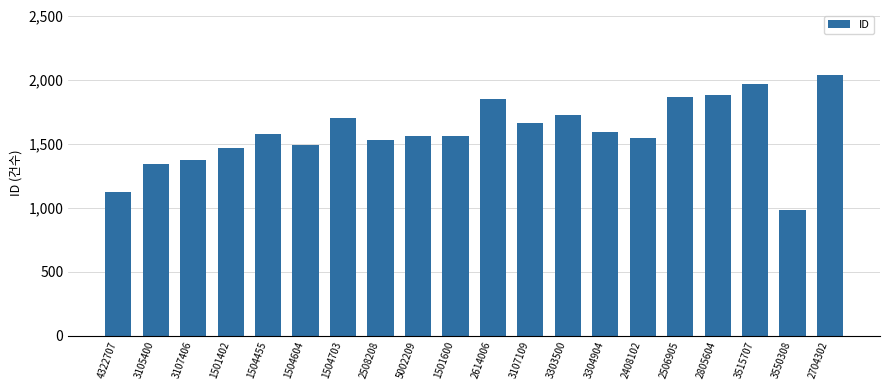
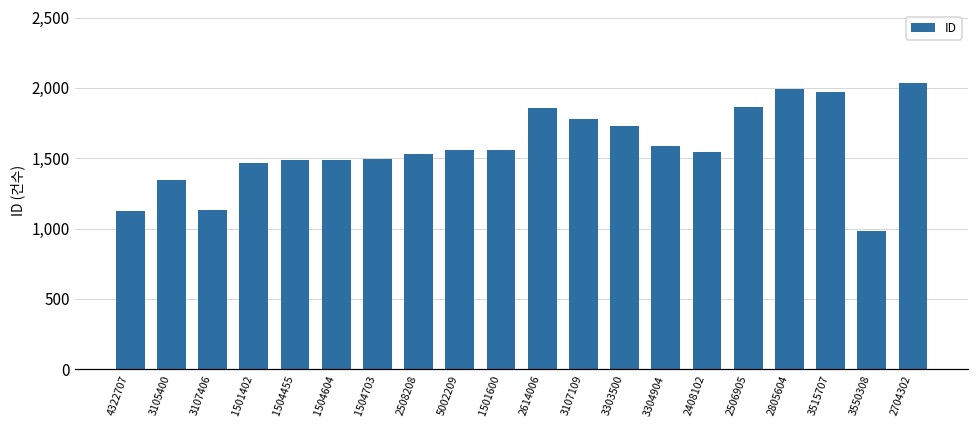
  {
    "4322707": "1,120",
    "3105400": "1,340",
-   "3107406": "1,370",
+   "3107406": "1,130",
    "1501402": "1,470",
-   "1504455": "1,580",
+   "1504455": "1,490",
    "1504604": "1,490",
-   "1504703": "1,700",
+   "1504703": "1,500",
    "2508208": "1,530",
    "5002209": "1,560",
    "1501600": "1,560",
    "2614006": "1,850",
-   "3107109": "1,660",
+   "3107109": "1,780",
    "3303500": "1,730",
    "3304904": "1,590",
    "2408102": "1,540",
    "2506905": "1,870",
-   "2805604": "1,890",
+   "2805604": "1,990",
    "3515707": "1,970",
    "3550308": "980",
    "2704302": "2,040"
  }
